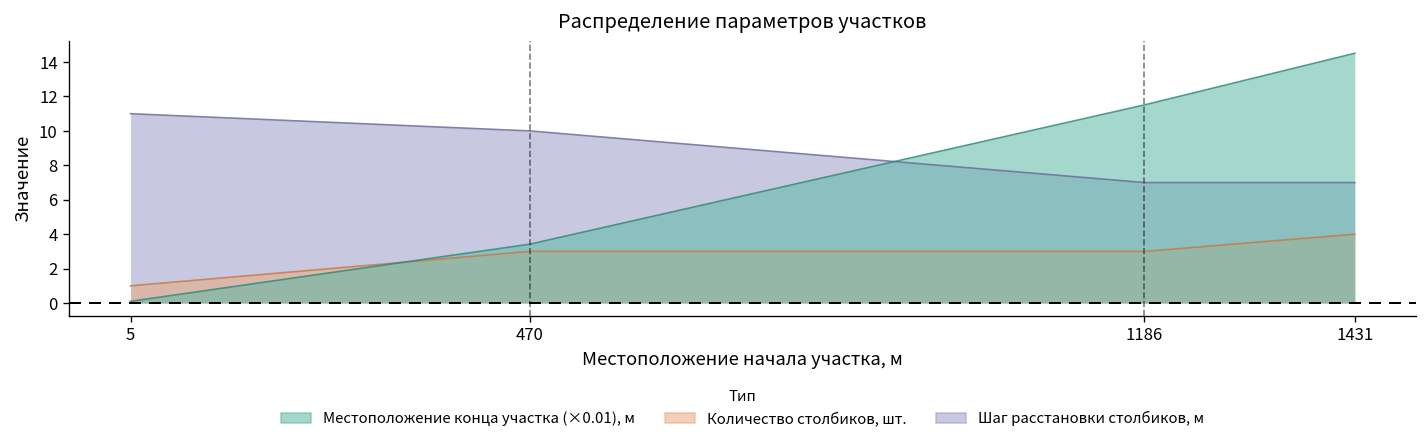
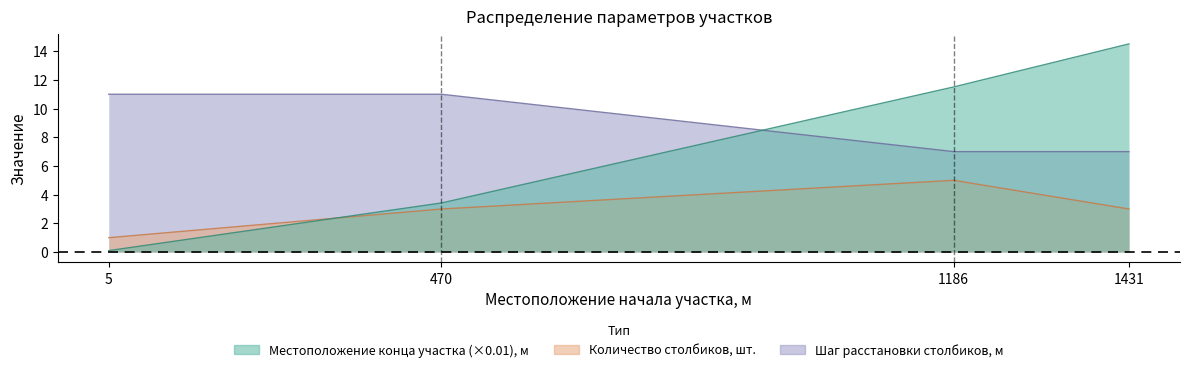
  {
    "Шаг расстановки столбиков, м": {
      "5": 11,
-     "470": 10,
+     "470": 11,
      "1186": 7,
      "1431": 7
    },
    "Количество столбиков, шт.": {
      "5": 1,
      "470": 3,
-     "1186": 3,
-     "1431": 4
+     "1186": 5,
+     "1431": 3
    },
    "Местоположение конца участка (×0.01), м": {
      "5": 0,
      "470": 3.4,
      "1186": 11.5,
      "1431": 14.5
    }
  }
